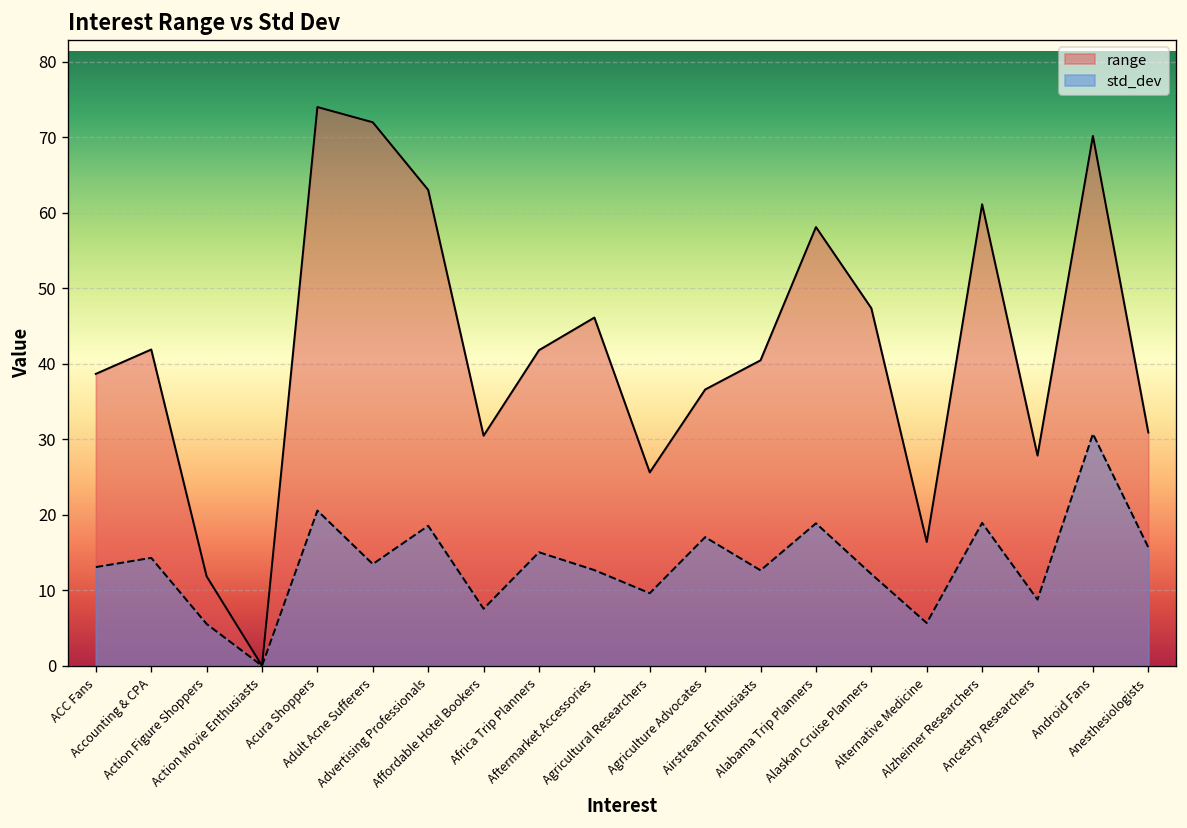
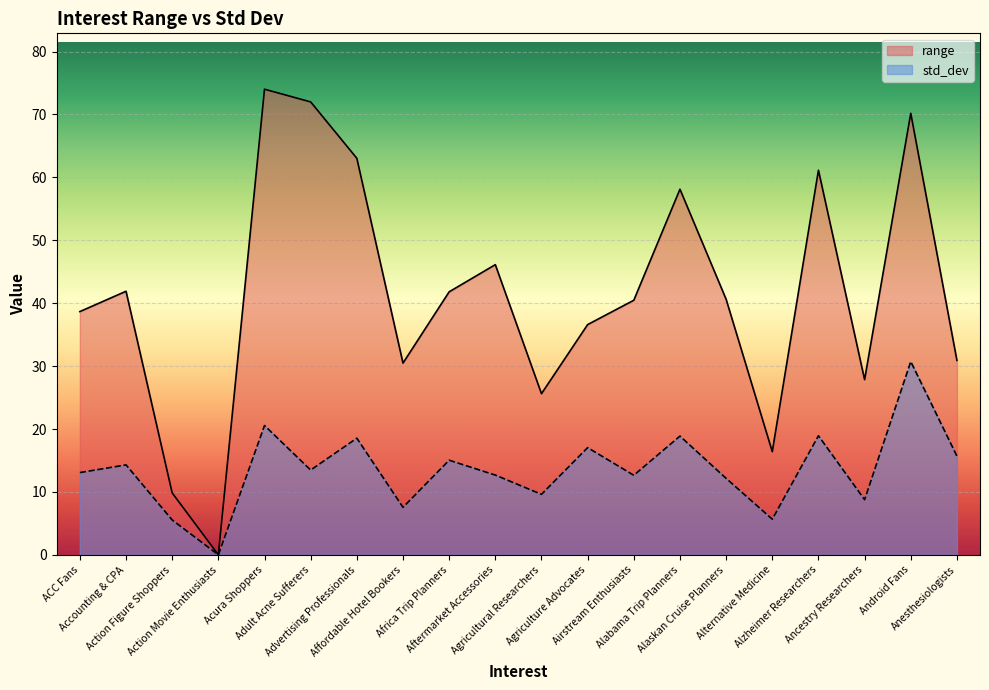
  {
    "range": {
      "ACC Fans": 39,
      "Accounting & CPA": 42,
-     "Action Figure Shoppers": 12,
+     "Action Figure Shoppers": 10,
      "Acura Shoppers": 74,
      "Adult Acne Sufferers": 72,
      "Advertising Professionals": 63,
      "Affordable Hotel Bookers": 30,
      "Africa Trip Planners": 42,
      "Aftermarket Accessories": 46,
      "Agricultural Researchers": 26,
      "Agriculture Advocates": 37,
      "Airstream Enthusiasts": 40,
      "Alabama Trip Planners": 58,
-     "Alaskan Cruise Planners": 47,
+     "Alaskan Cruise Planners": 41,
      "Alternative Medicine": 16,
      "Alzheimer Researchers": 61,
      "Ancestry Researchers": 28,
      "Android Fans": 70,
      "Anesthesiologists": 31
    },
    "std_dev": {
      "ACC Fans": 13,
      "Accounting & CPA": 14,
      "Action Figure Shoppers": 6,
      "Acura Shoppers": 21,
      "Adult Acne Sufferers": 13,
      "Advertising Professionals": 19,
      "Affordable Hotel Bookers": 8,
      "Africa Trip Planners": 15,
      "Aftermarket Accessories": 13,
      "Agricultural Researchers": 10,
      "Agriculture Advocates": 17,
      "Airstream Enthusiasts": 13,
      "Alabama Trip Planners": 19,
      "Alaskan Cruise Planners": 12,
      "Alternative Medicine": 6,
      "Alzheimer Researchers": 19,
      "Ancestry Researchers": 9,
      "Android Fans": 31,
      "Anesthesiologists": 16
    }
  }
